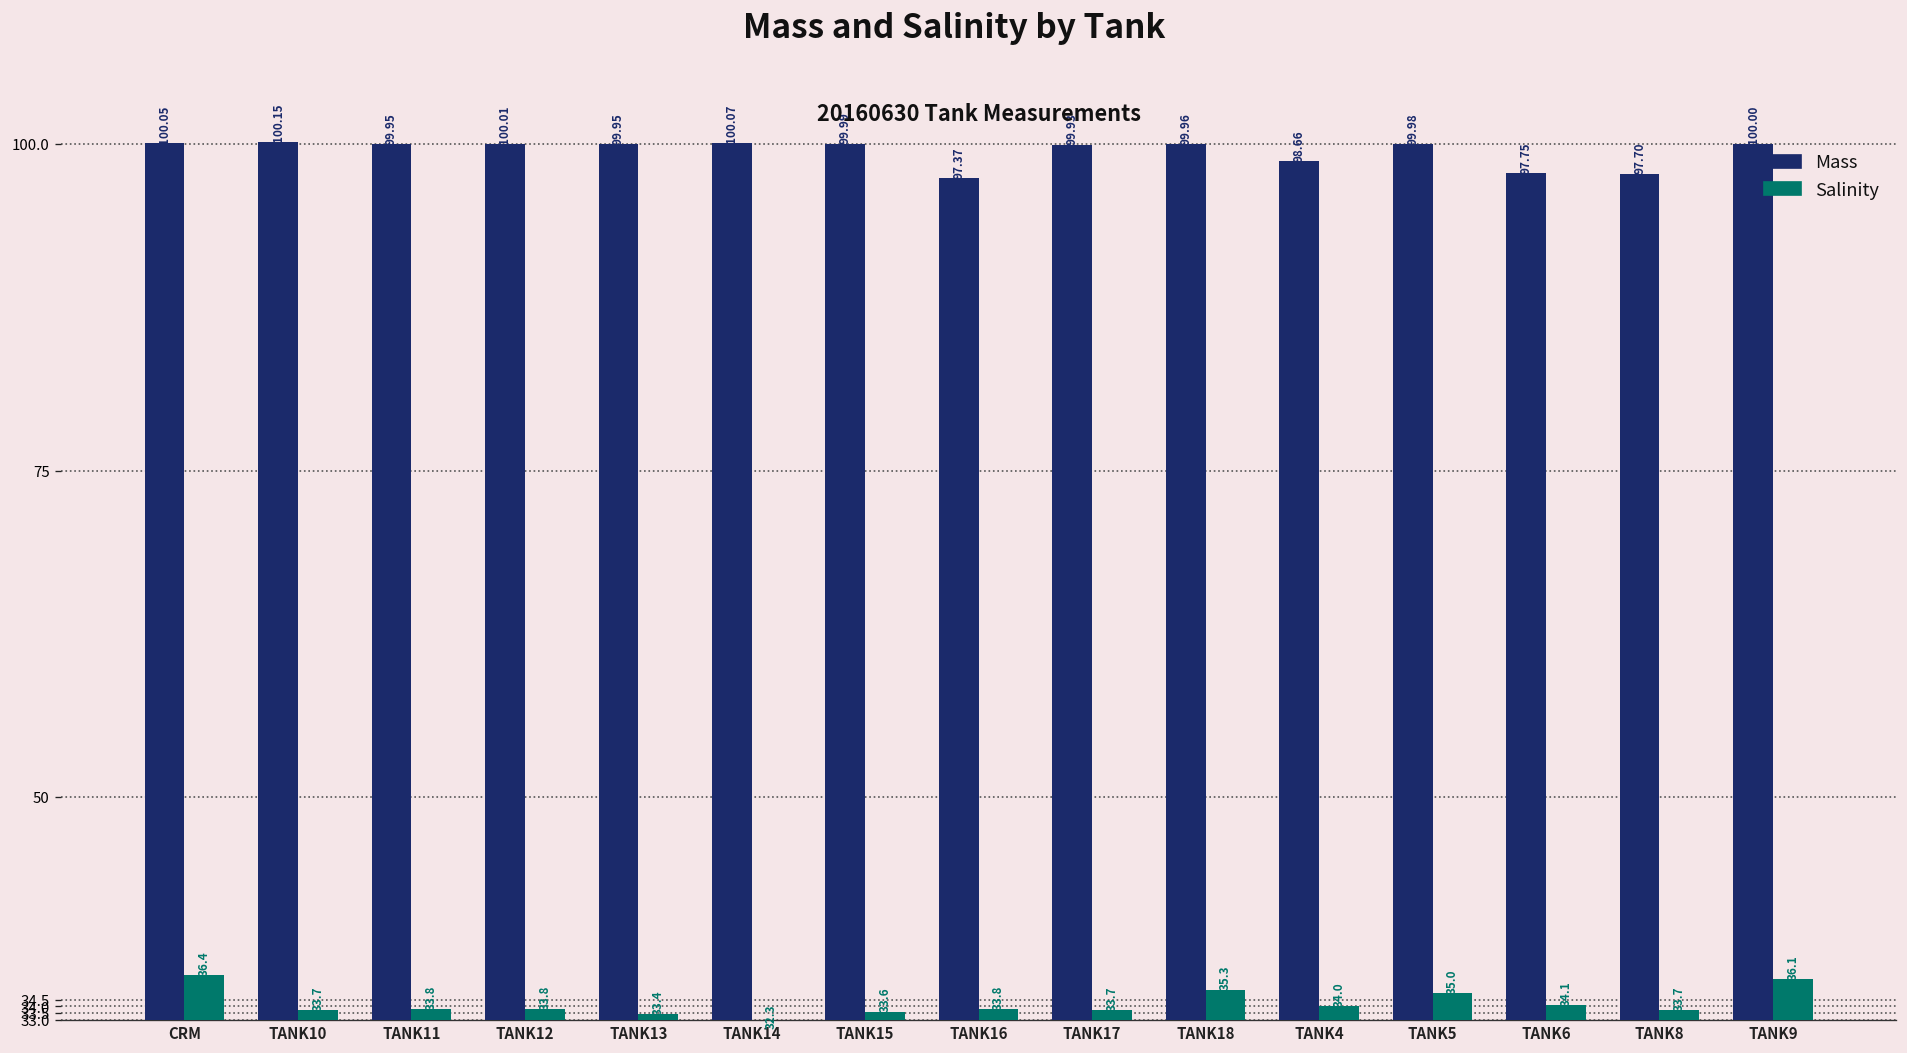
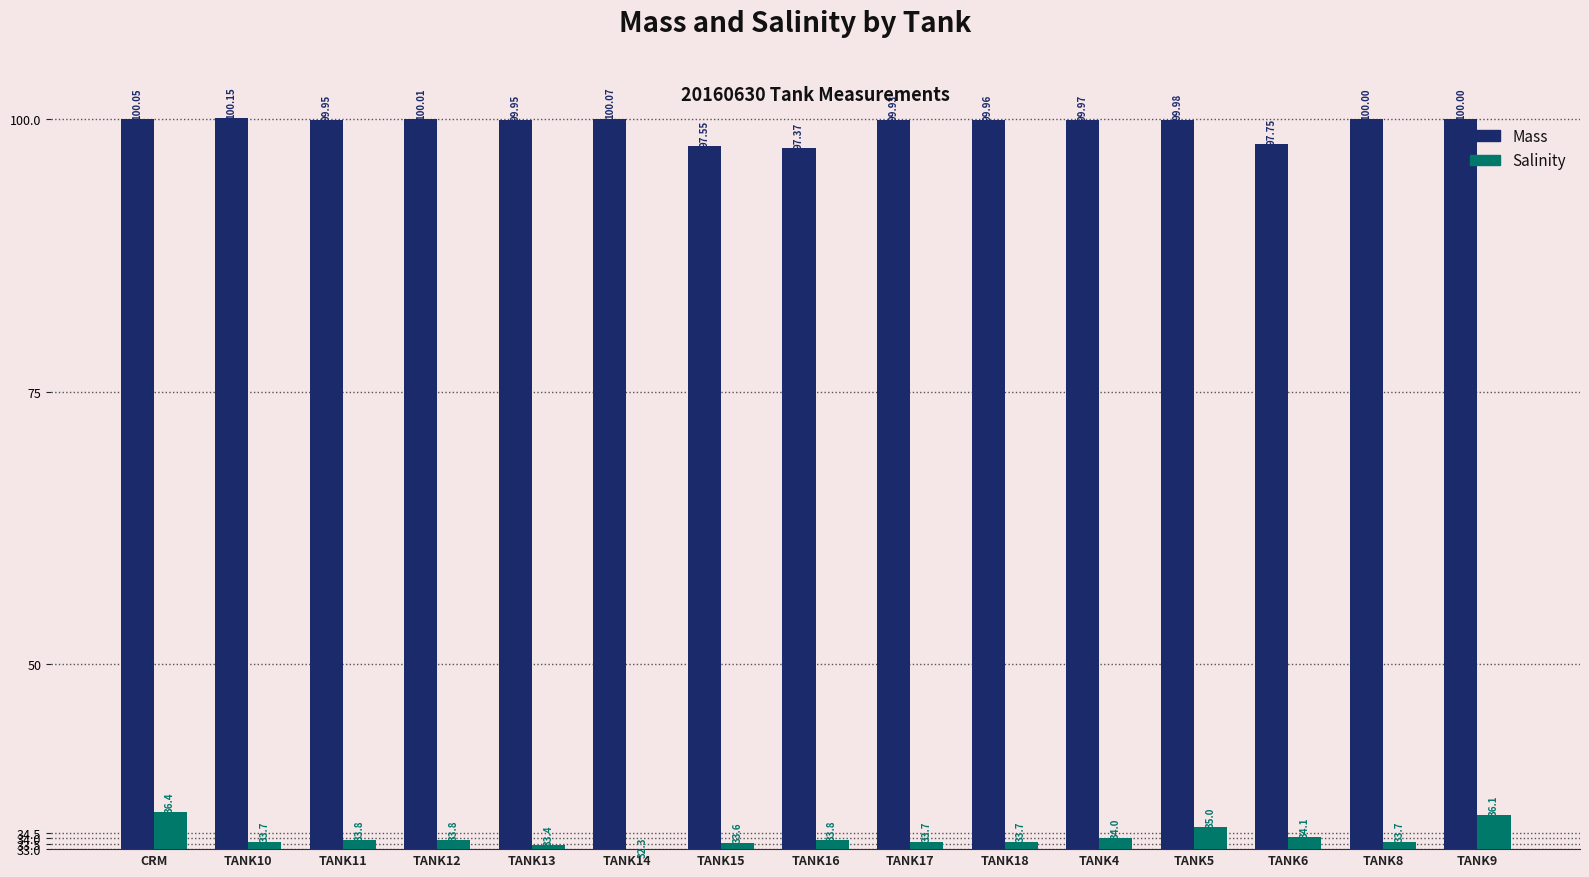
  {
    "Mass": {
      "CRM": 100.05,
      "TANK10": 100.15,
      "TANK11": 99.95,
      "TANK12": 100.01,
      "TANK13": 99.95,
      "TANK14": 100.07,
-     "TANK15": 99.99,
+     "TANK15": 97.55,
      "TANK16": 97.37,
      "TANK17": 99.93,
      "TANK18": 99.96,
-     "TANK4": 98.66,
+     "TANK4": 99.97,
      "TANK5": 99.98,
      "TANK6": 97.75,
-     "TANK8": 97.70,
+     "TANK8": 100.00,
      "TANK9": 100.00
    },
    "Salinity": {
      "CRM": 36.4,
      "TANK10": 33.7,
      "TANK11": 33.8,
      "TANK12": 33.8,
      "TANK13": 33.4,
      "TANK15": 33.6,
      "TANK16": 33.8,
      "TANK17": 33.7,
-     "TANK18": 35.3,
+     "TANK18": 33.7,
      "TANK4": 34.0,
      "TANK5": 35.0,
      "TANK6": 34.1,
      "TANK8": 33.7,
      "TANK9": 36.1
    }
  }
